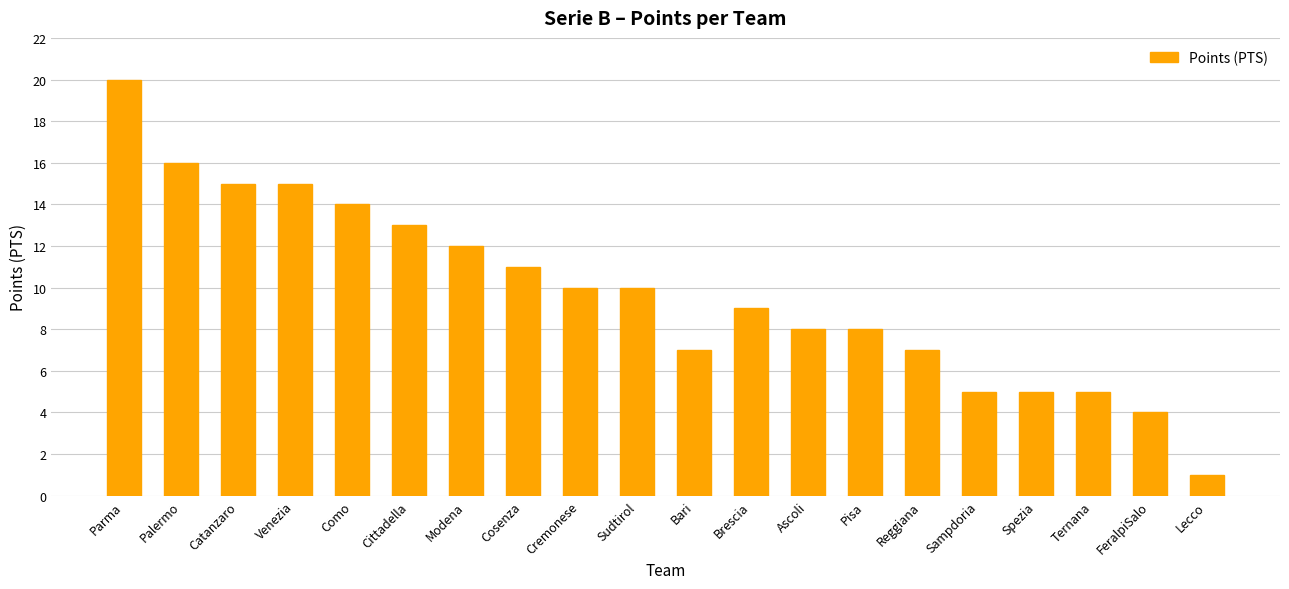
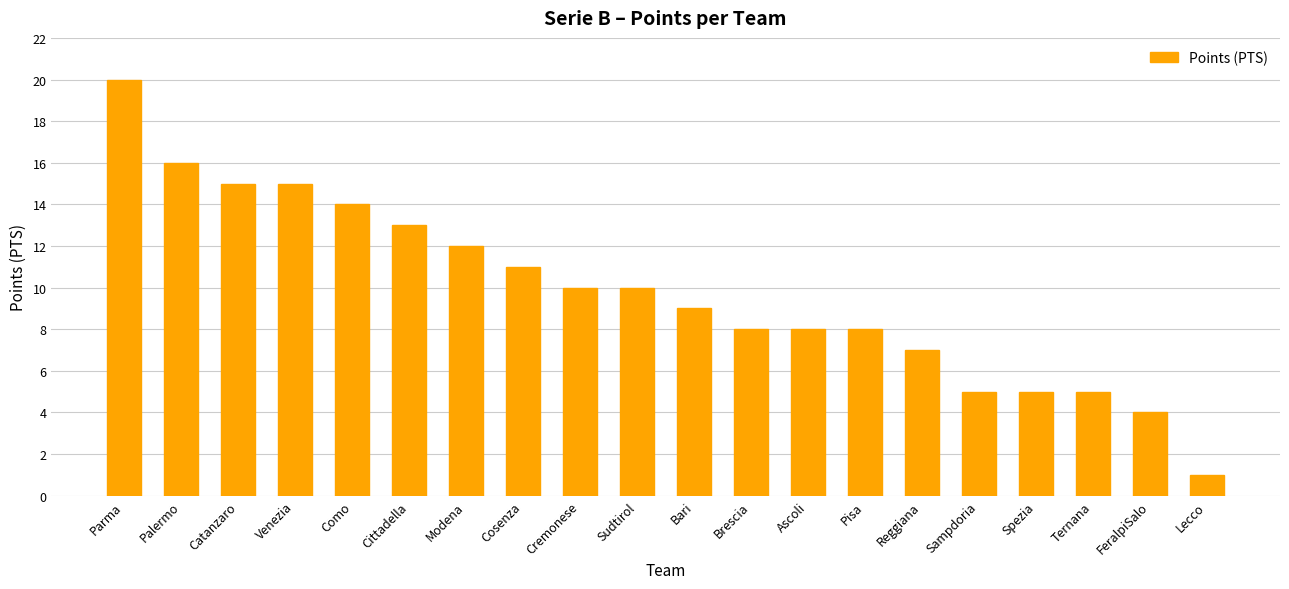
  {
    "Parma": 20,
    "Palermo": 16,
    "Catanzaro": 15,
    "Venezia": 15,
    "Como": 14,
    "Cittadella": 13,
    "Modena": 12,
    "Cosenza": 11,
    "Cremonese": 10,
    "Sudtirol": 10,
-   "Bari": 7,
-   "Brescia": 9,
+   "Bari": 9,
+   "Brescia": 8,
    "Ascoli": 8,
    "Pisa": 8,
    "Reggiana": 7,
    "Sampdoria": 5,
    "Spezia": 5,
    "Ternana": 5,
    "FeralpiSalo": 4,
    "Lecco": 1
  }
